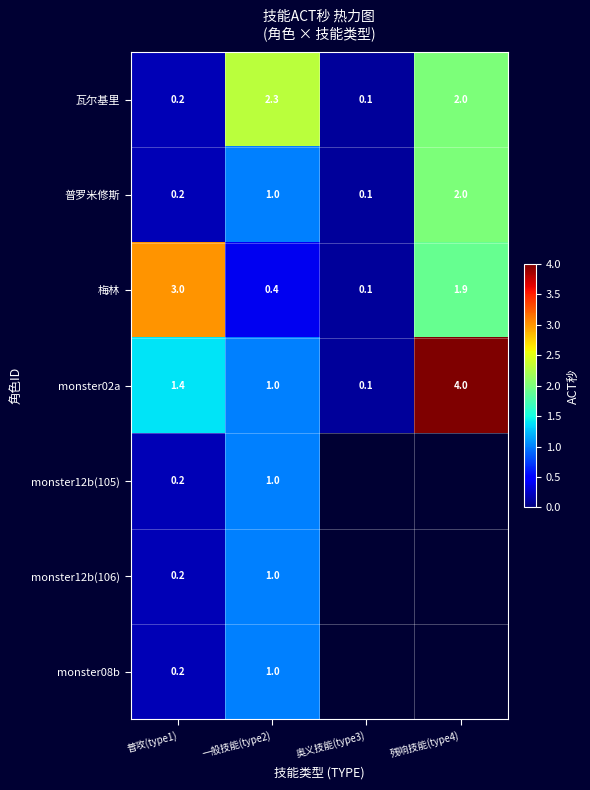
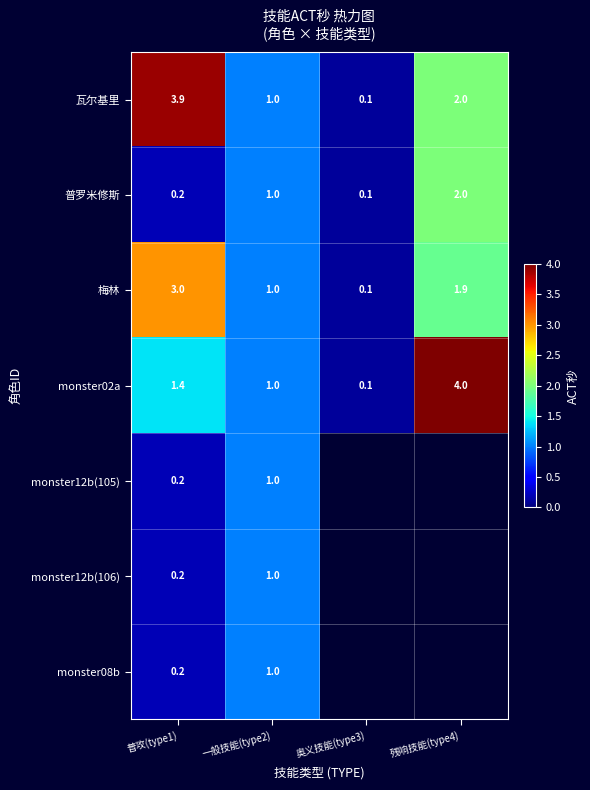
  {
    "瓦尔基里": {
-     "普攻(type1)": 0.2,
-     "一般技能(type2)": 2.3,
+     "普攻(type1)": 3.9,
+     "一般技能(type2)": 1.0,
      "奥义技能(type3)": 0.1,
      "残响技能(type4)": 2.0
    },
    "普罗米修斯": {
      "普攻(type1)": 0.2,
      "一般技能(type2)": 1.0,
      "奥义技能(type3)": 0.1,
      "残响技能(type4)": 2.0
    },
    "梅林": {
      "普攻(type1)": 3.0,
-     "一般技能(type2)": 0.4,
+     "一般技能(type2)": 1.0,
      "奥义技能(type3)": 0.1,
      "残响技能(type4)": 1.9
    },
    "monster02a": {
      "普攻(type1)": 1.4,
      "一般技能(type2)": 1.0,
      "奥义技能(type3)": 0.1,
      "残响技能(type4)": 4.0
    },
    "monster12b(105)": {
      "普攻(type1)": 0.2,
      "一般技能(type2)": 1.0
    },
    "monster12b(106)": {
      "普攻(type1)": 0.2,
      "一般技能(type2)": 1.0
    },
    "monster08b": {
      "普攻(type1)": 0.2,
      "一般技能(type2)": 1.0
    }
  }
